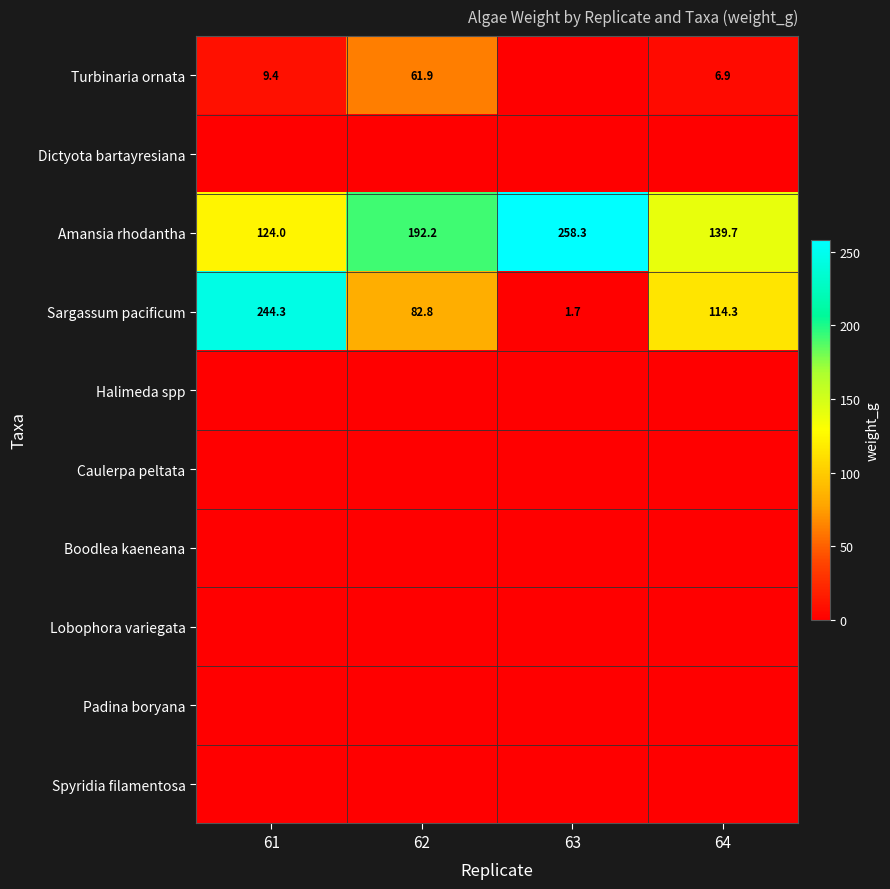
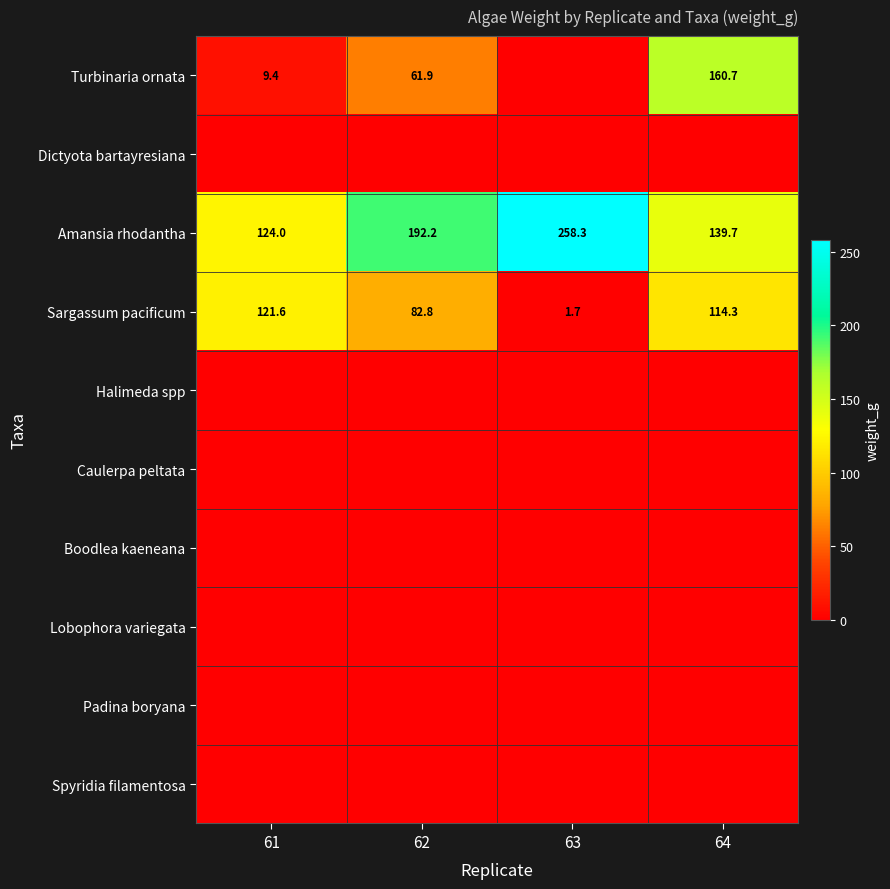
  {
    "Turbinaria ornata": {
      "61": 9.4,
      "62": 61.9,
-     "64": 6.9
+     "64": 160.7
    },
    "Amansia rhodantha": {
      "61": 124.0,
      "62": 192.2,
      "63": 258.3,
      "64": 139.7
    },
    "Sargassum pacificum": {
-     "61": 244.3,
+     "61": 121.6,
      "62": 82.8,
      "63": 1.7,
      "64": 114.3
    }
  }
